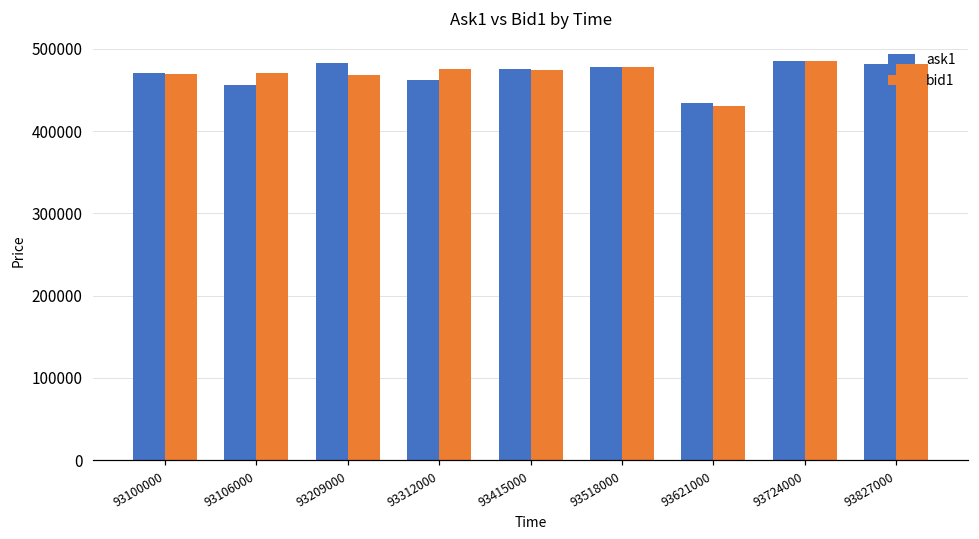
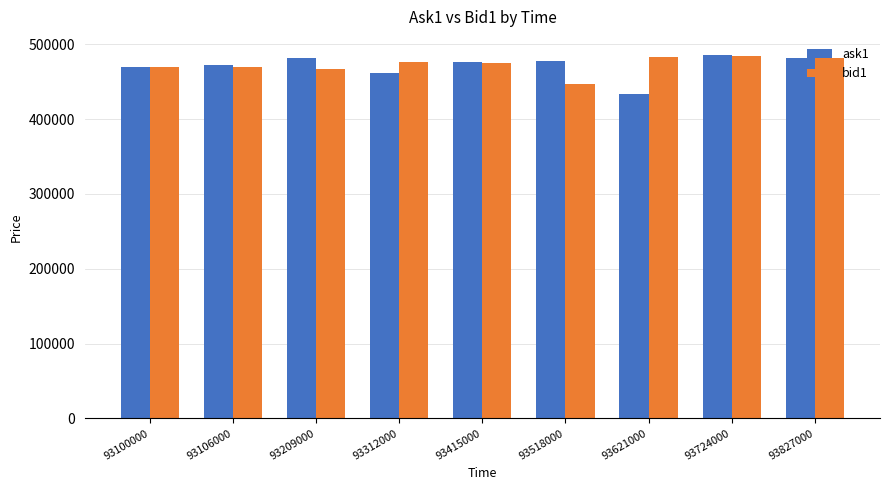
  {
    "ask1": {
      "93100000": 470000,
-     "93106000": 460000,
+     "93106000": 470000,
      "93209000": 480000,
      "93312000": 460000,
      "93415000": 480000,
      "93518000": 480000,
      "93621000": 430000,
      "93724000": 490000,
      "93827000": 480000
    },
    "bid1": {
      "93100000": 470000,
      "93106000": 470000,
      "93209000": 470000,
      "93312000": 480000,
      "93415000": 470000,
-     "93518000": 480000,
-     "93621000": 430000,
+     "93518000": 450000,
+     "93621000": 480000,
      "93724000": 480000,
      "93827000": 480000
    }
  }
